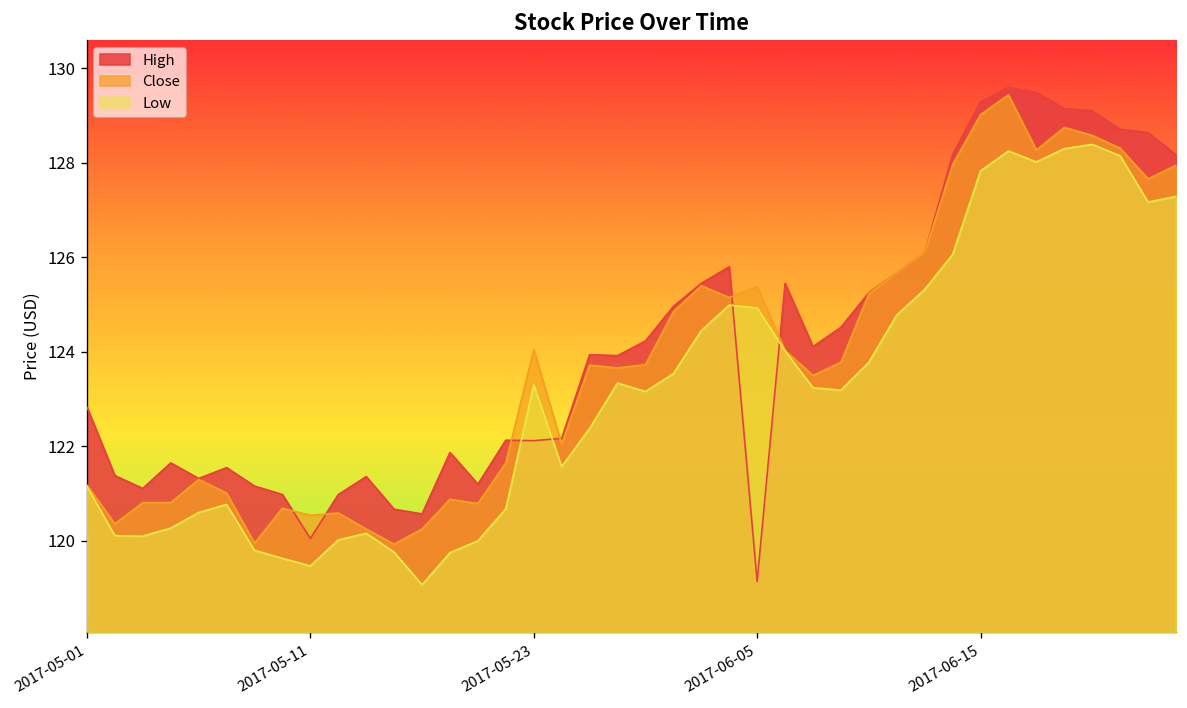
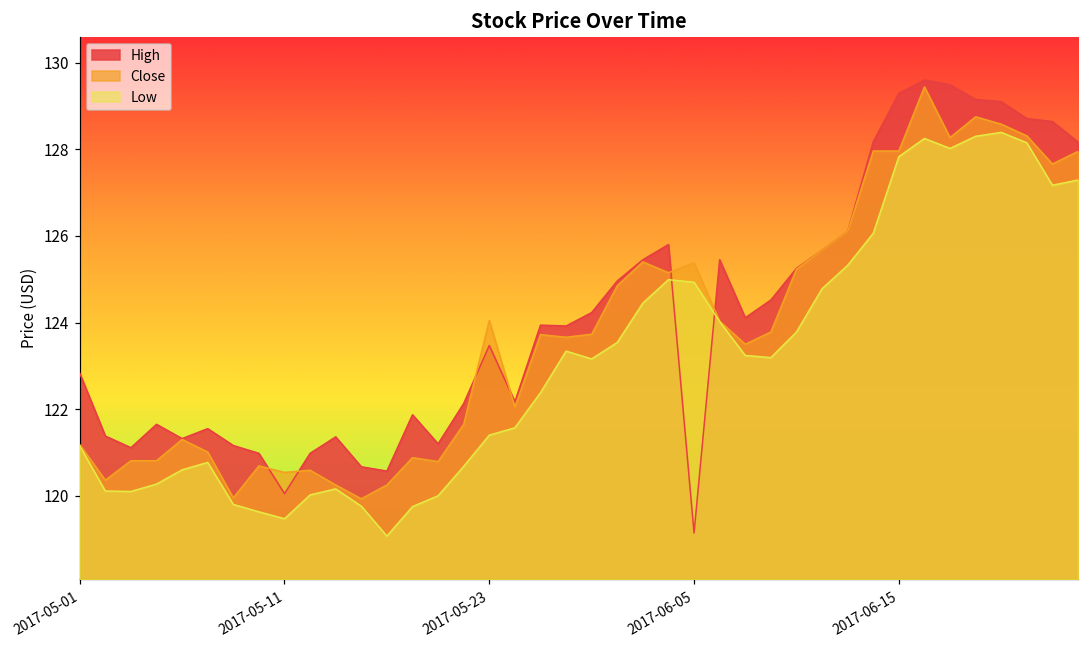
  {
    "High": {
      "2017-05-01": 122.8,
      "2017-05-11": 120.1,
-     "2017-05-23": 122.1,
+     "2017-05-23": 123.5,
      "2017-06-05": 119.1,
      "2017-06-15": 129.3
    },
    "Close": {
      "2017-05-11": 120.5,
      "2017-05-23": 124.1,
      "2017-06-05": 125.4,
-     "2017-06-15": 129.0
+     "2017-06-15": 128.0
    },
    "Low": {
      "2017-05-11": 119.5,
-     "2017-05-23": 123.3,
+     "2017-05-23": 121.4,
      "2017-06-05": 124.9,
      "2017-06-15": 127.8
    }
  }
